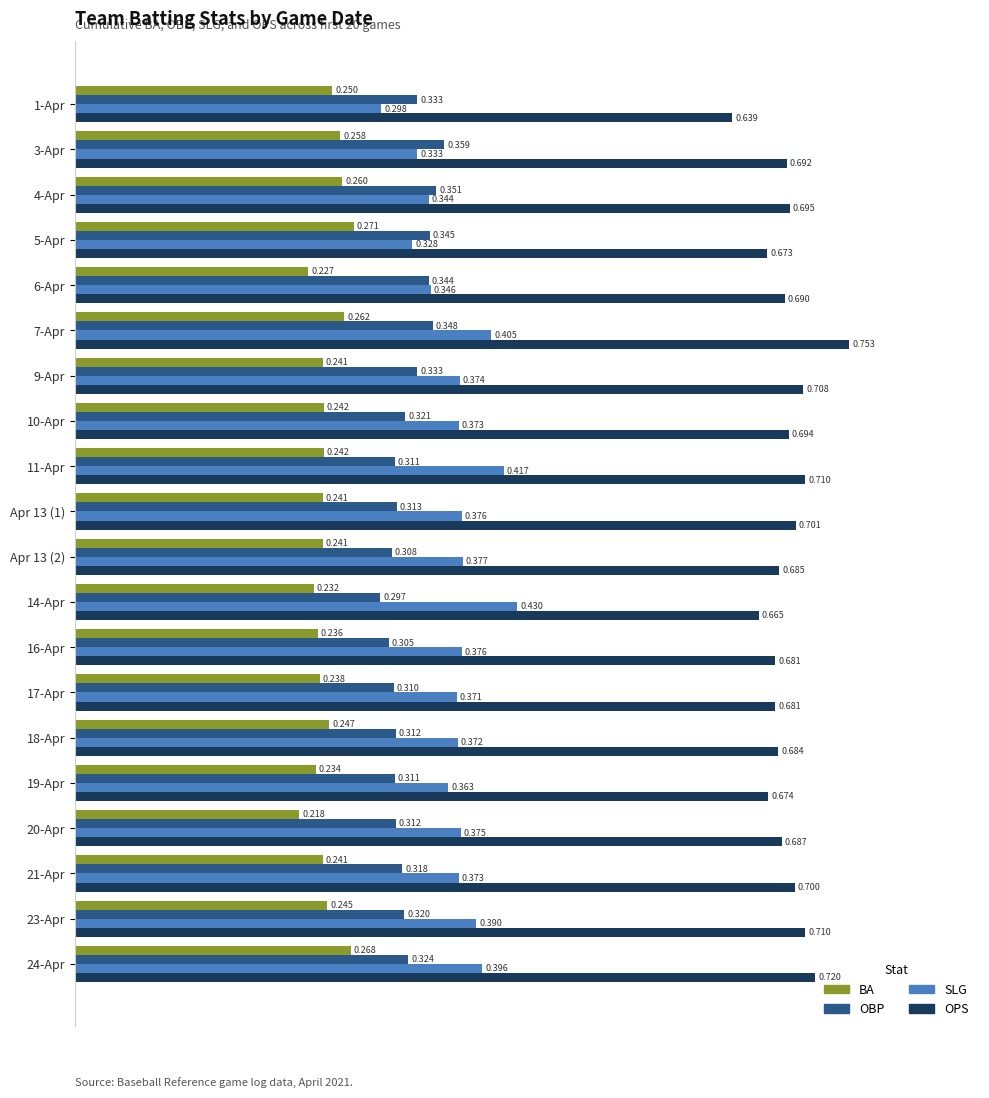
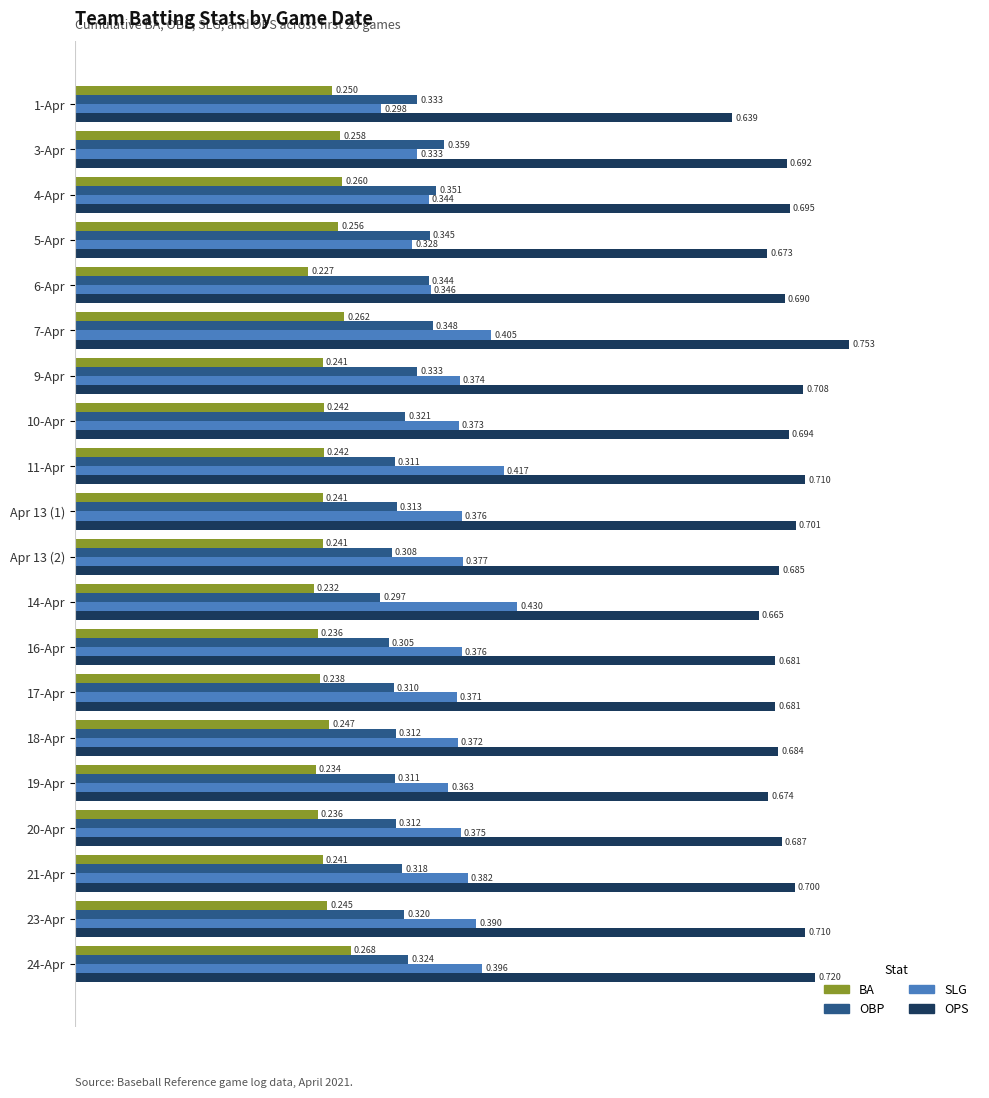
  {
    "BA": {
      "1-Apr": 0.250,
      "3-Apr": 0.258,
      "4-Apr": 0.260,
-     "5-Apr": 0.271,
+     "5-Apr": 0.256,
      "6-Apr": 0.227,
      "7-Apr": 0.262,
      "9-Apr": 0.241,
      "10-Apr": 0.242,
      "11-Apr": 0.242,
      "Apr 13 (1)": 0.241,
      "Apr 13 (2)": 0.241,
      "14-Apr": 0.232,
      "16-Apr": 0.236,
      "17-Apr": 0.238,
      "18-Apr": 0.247,
      "19-Apr": 0.234,
-     "20-Apr": 0.218,
+     "20-Apr": 0.236,
      "21-Apr": 0.241,
      "23-Apr": 0.245,
      "24-Apr": 0.268
    },
    "SLG": {
      "1-Apr": 0.298,
      "3-Apr": 0.333,
      "4-Apr": 0.344,
      "5-Apr": 0.328,
      "6-Apr": 0.346,
      "7-Apr": 0.405,
      "9-Apr": 0.374,
      "10-Apr": 0.373,
      "11-Apr": 0.417,
      "Apr 13 (1)": 0.376,
      "Apr 13 (2)": 0.377,
      "14-Apr": 0.430,
      "16-Apr": 0.376,
      "17-Apr": 0.371,
      "18-Apr": 0.372,
      "19-Apr": 0.363,
      "20-Apr": 0.375,
-     "21-Apr": 0.373,
+     "21-Apr": 0.382,
      "23-Apr": 0.390,
      "24-Apr": 0.396
    }
  }
